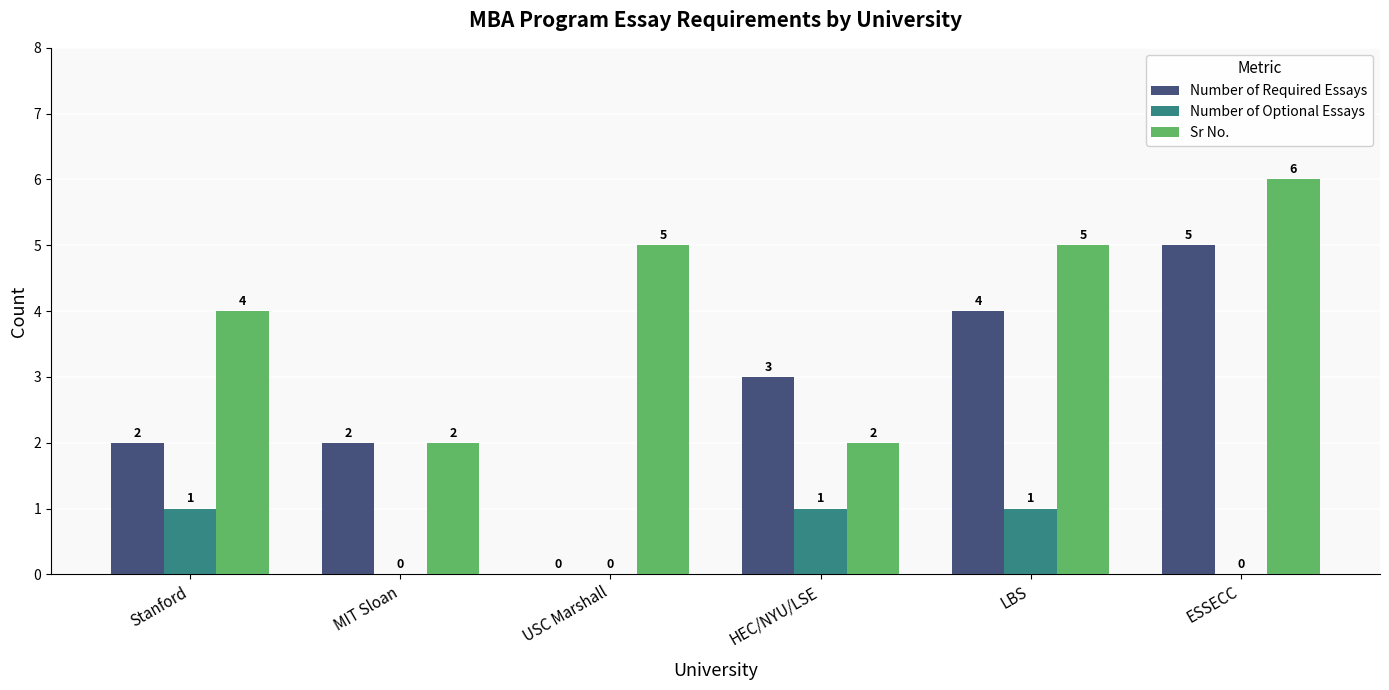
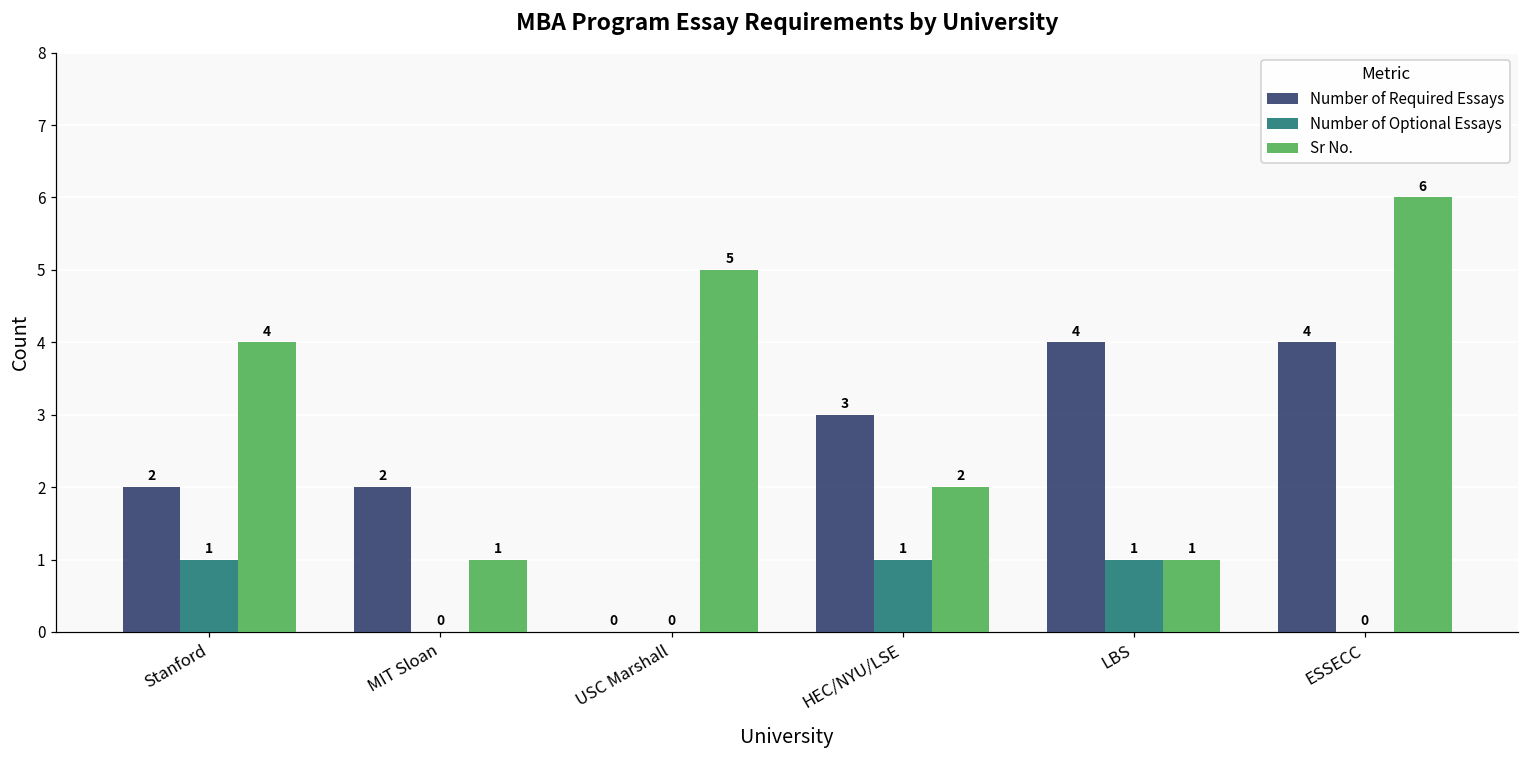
  {
    "Number of Required Essays": {
      "Stanford": 2,
      "MIT Sloan": 2,
      "USC Marshall": 0,
      "HEC/NYU/LSE": 3,
      "LBS": 4,
-     "ESSECC": 5
+     "ESSECC": 4
    },
    "Number of Optional Essays": {
      "Stanford": 1,
      "MIT Sloan": 0,
      "USC Marshall": 0,
      "HEC/NYU/LSE": 1,
      "LBS": 1,
      "ESSECC": 0
    },
    "Sr No.": {
      "Stanford": 4,
-     "MIT Sloan": 2,
+     "MIT Sloan": 1,
      "USC Marshall": 5,
      "HEC/NYU/LSE": 2,
-     "LBS": 5,
+     "LBS": 1,
      "ESSECC": 6
    }
  }
